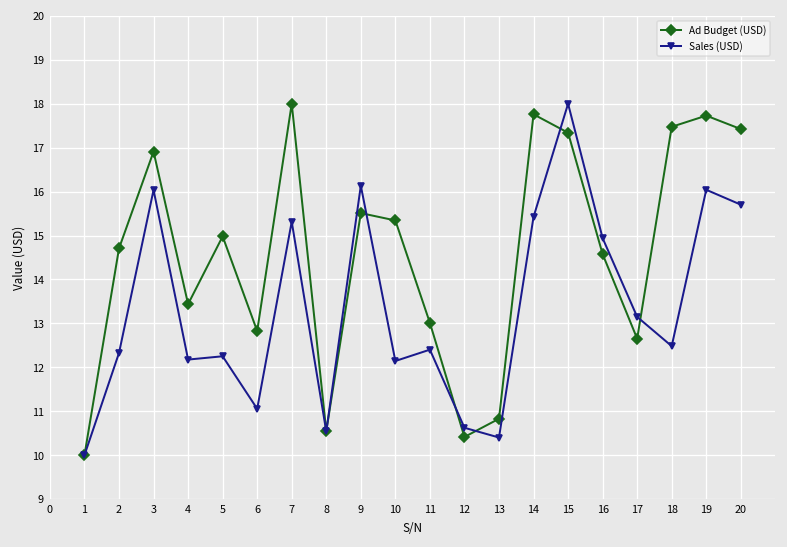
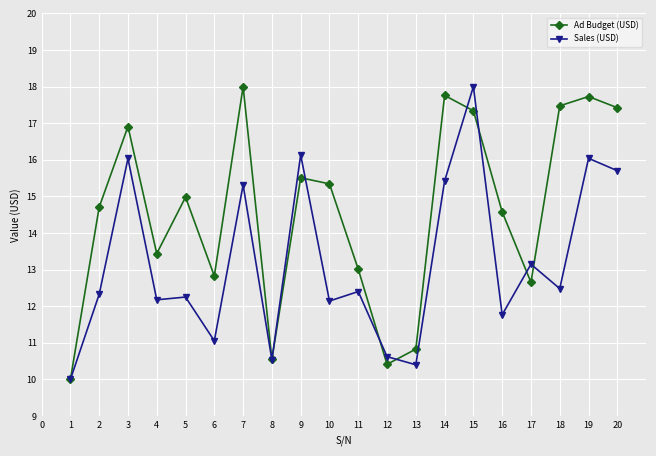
  {
    "Ad Budget (USD)": {
      "2": 14.7,
      "3": 16.9,
      "4": 13.4,
      "5": 15.0,
      "6": 12.8,
      "7": 18.0,
      "9": 15.5,
      "10": 15.3,
      "11": 13.0,
      "12": 10.4,
      "13": 10.8,
      "14": 17.8,
      "15": 17.3,
      "16": 14.6,
      "17": 12.7,
      "18": 17.5,
      "19": 17.7,
      "20": 17.4
    },
    "Sales (USD)": {
      "2": 12.3,
      "3": 16.0,
      "4": 12.2,
      "5": 12.3,
      "6": 11.1,
      "7": 15.3,
      "9": 16.1,
      "10": 12.1,
      "11": 12.4,
      "12": 10.6,
      "13": 10.4,
      "14": 15.4,
      "15": 18.0,
-     "16": 14.9,
+     "16": 11.8,
      "17": 13.1,
      "18": 12.5,
      "19": 16.0,
      "20": 15.7
    }
  }
